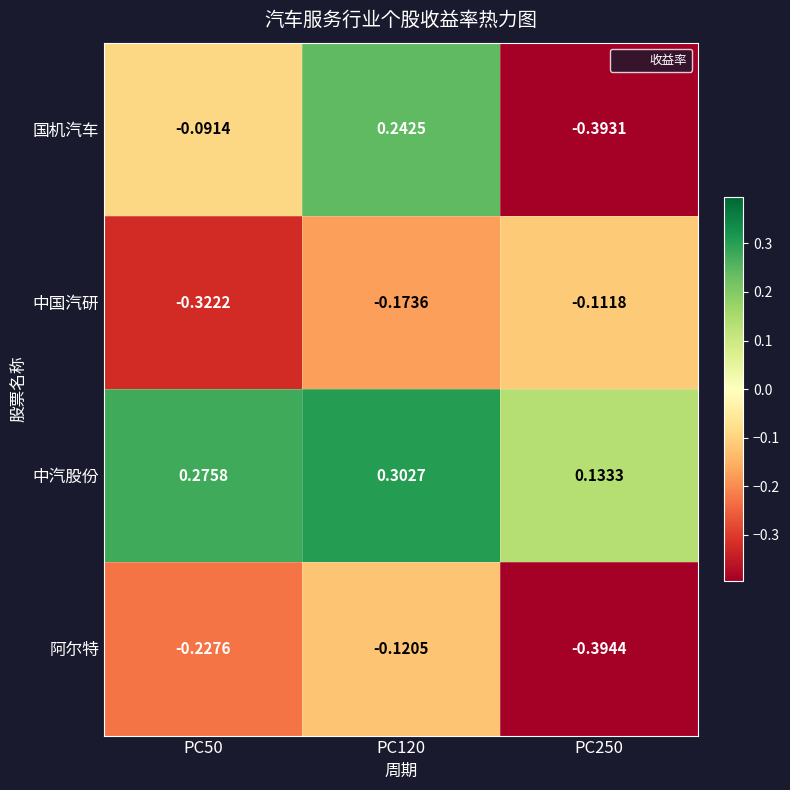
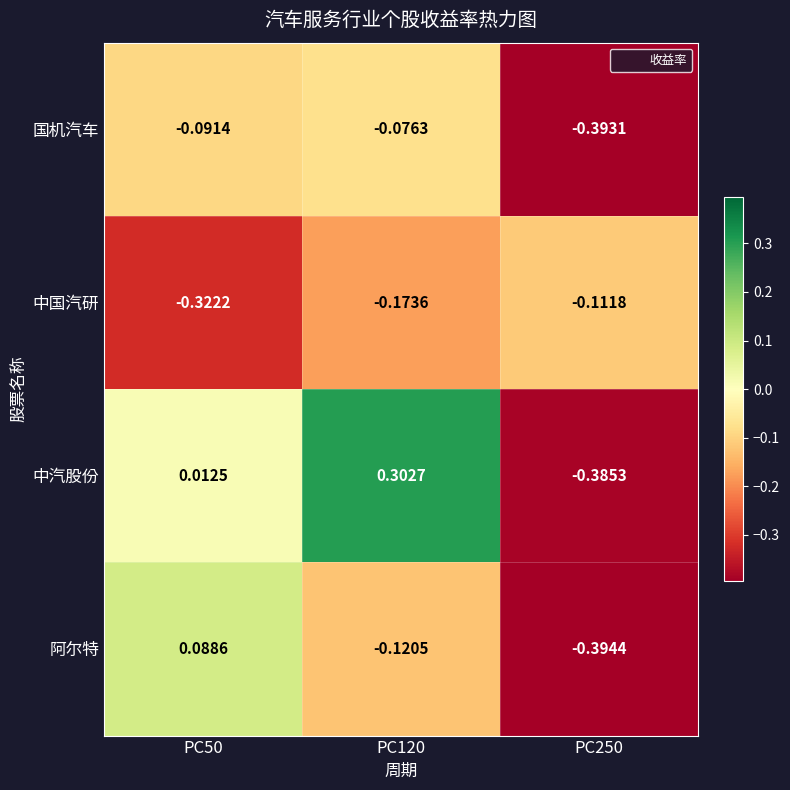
  {
    "国机汽车": {
      "PC50": -0.0914,
-     "PC120": 0.2425,
+     "PC120": -0.0763,
      "PC250": -0.3931
    },
    "中国汽研": {
      "PC50": -0.3222,
      "PC120": -0.1736,
      "PC250": -0.1118
    },
    "中汽股份": {
-     "PC50": 0.2758,
+     "PC50": 0.0125,
      "PC120": 0.3027,
-     "PC250": 0.1333
+     "PC250": -0.3853
    },
    "阿尔特": {
-     "PC50": -0.2276,
+     "PC50": 0.0886,
      "PC120": -0.1205,
      "PC250": -0.3944
    }
  }
